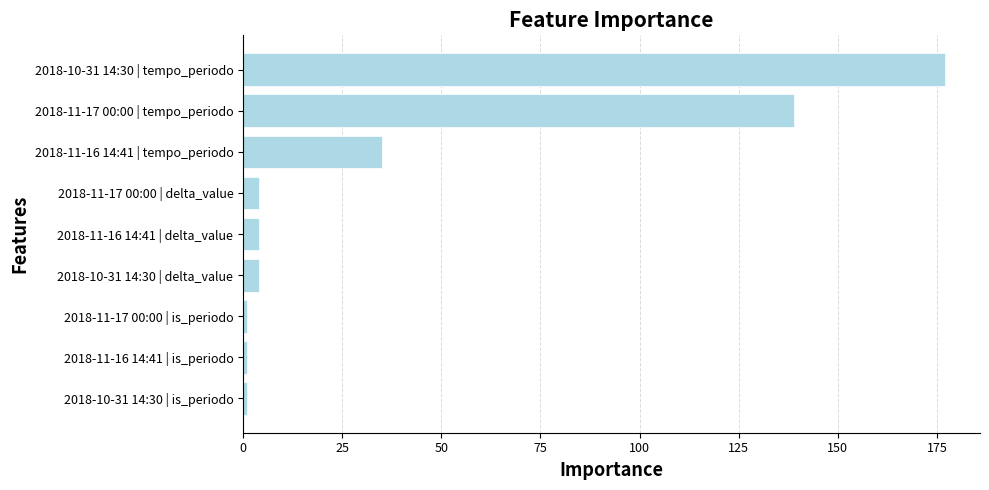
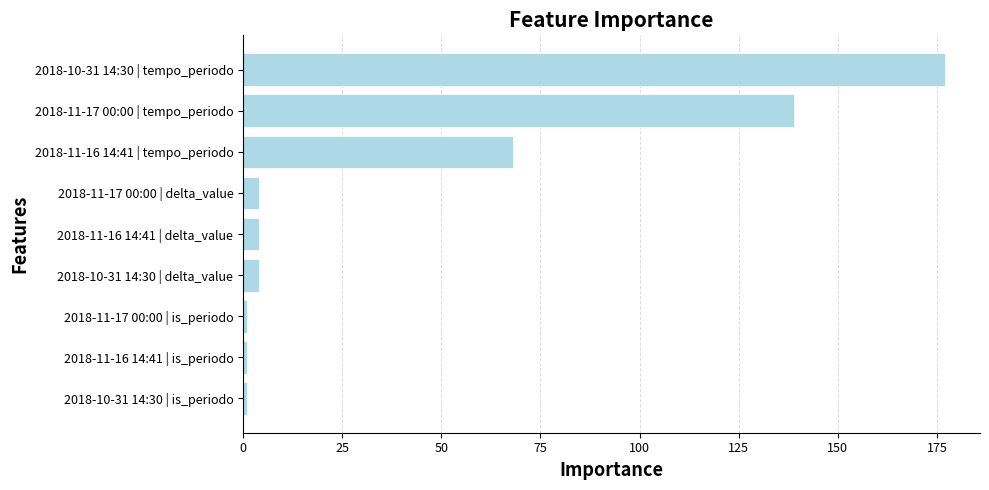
  {
    "2018-10-31 14:30 | tempo_periodo": 177,
    "2018-11-17 00:00 | tempo_periodo": 139,
-   "2018-11-16 14:41 | tempo_periodo": 35,
+   "2018-11-16 14:41 | tempo_periodo": 68,
    "2018-11-17 00:00 | delta_value": 4,
    "2018-11-16 14:41 | delta_value": 4,
    "2018-10-31 14:30 | delta_value": 4,
    "2018-11-17 00:00 | is_periodo": 1,
    "2018-11-16 14:41 | is_periodo": 1,
    "2018-10-31 14:30 | is_periodo": 1
  }
